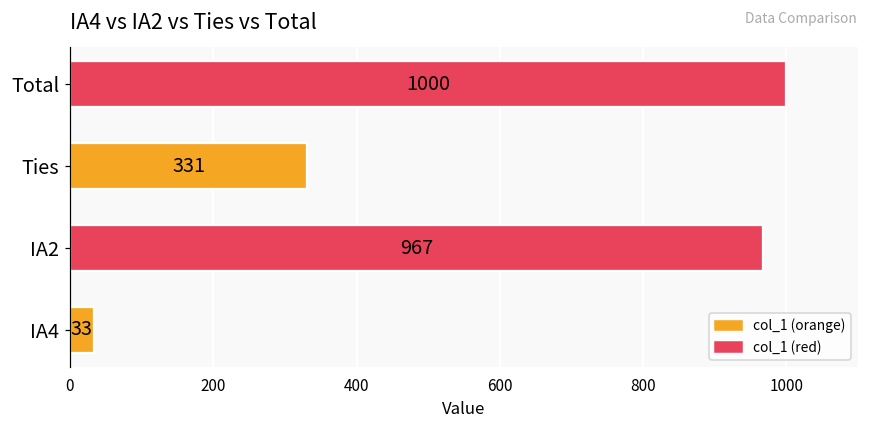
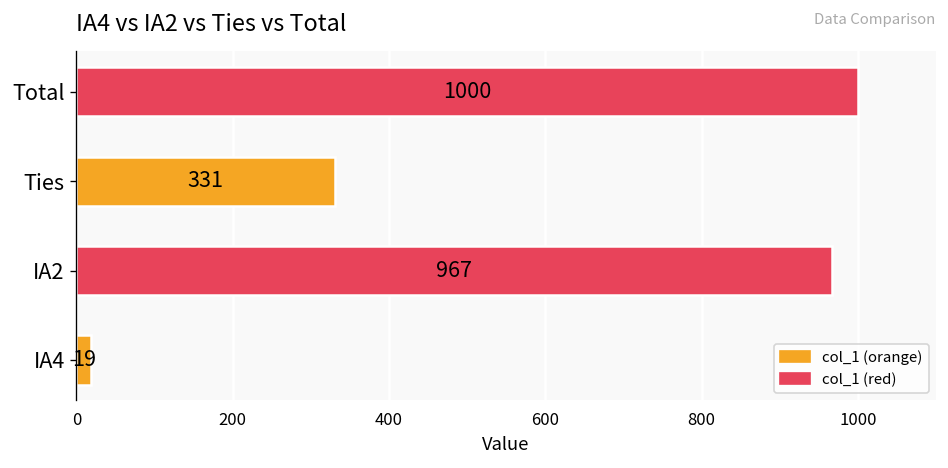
  {
    "Total": 1000,
    "Ties": 331,
    "IA2": 967,
-   "IA4": 33
+   "IA4": 19
  }
